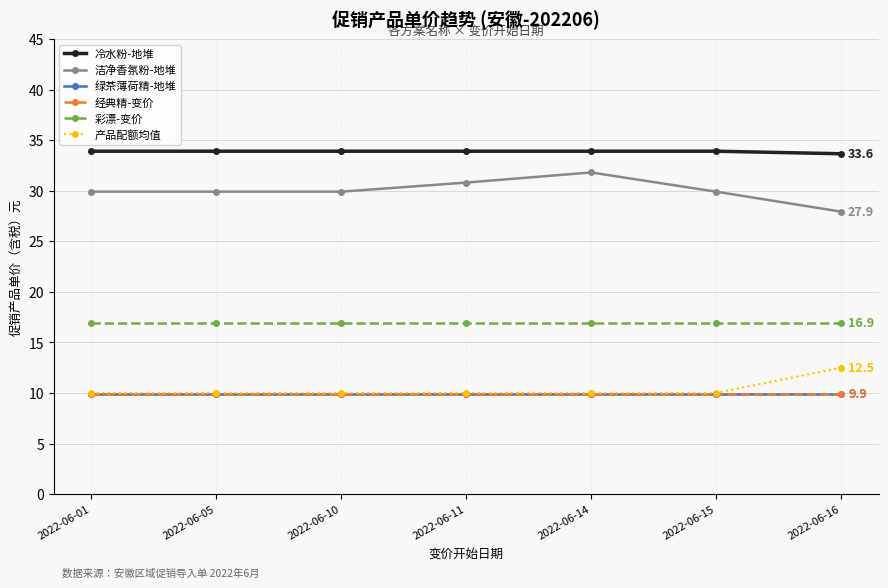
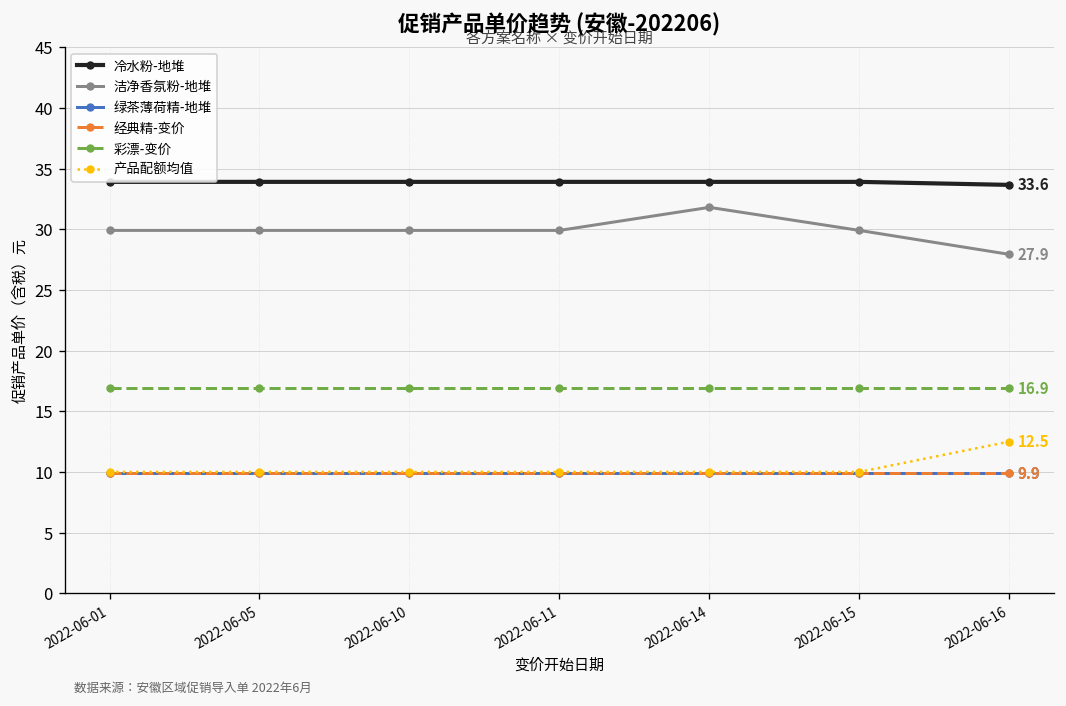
  {
    "冷水粉-地堆": {
      "2022-06-16": 33.6
    },
    "洁净香氛粉-地堆": {
      "2022-06-01": 29.9,
      "2022-06-05": 29.9,
      "2022-06-10": 29.9,
-     "2022-06-11": 30.8,
+     "2022-06-11": 29.9,
      "2022-06-14": 31.8,
      "2022-06-15": 29.9
    },
    "彩漂-变价": {
      "2022-06-16": 16.9
    },
    "产品配额均值": {
      "2022-06-16": 12.5
    }
  }
